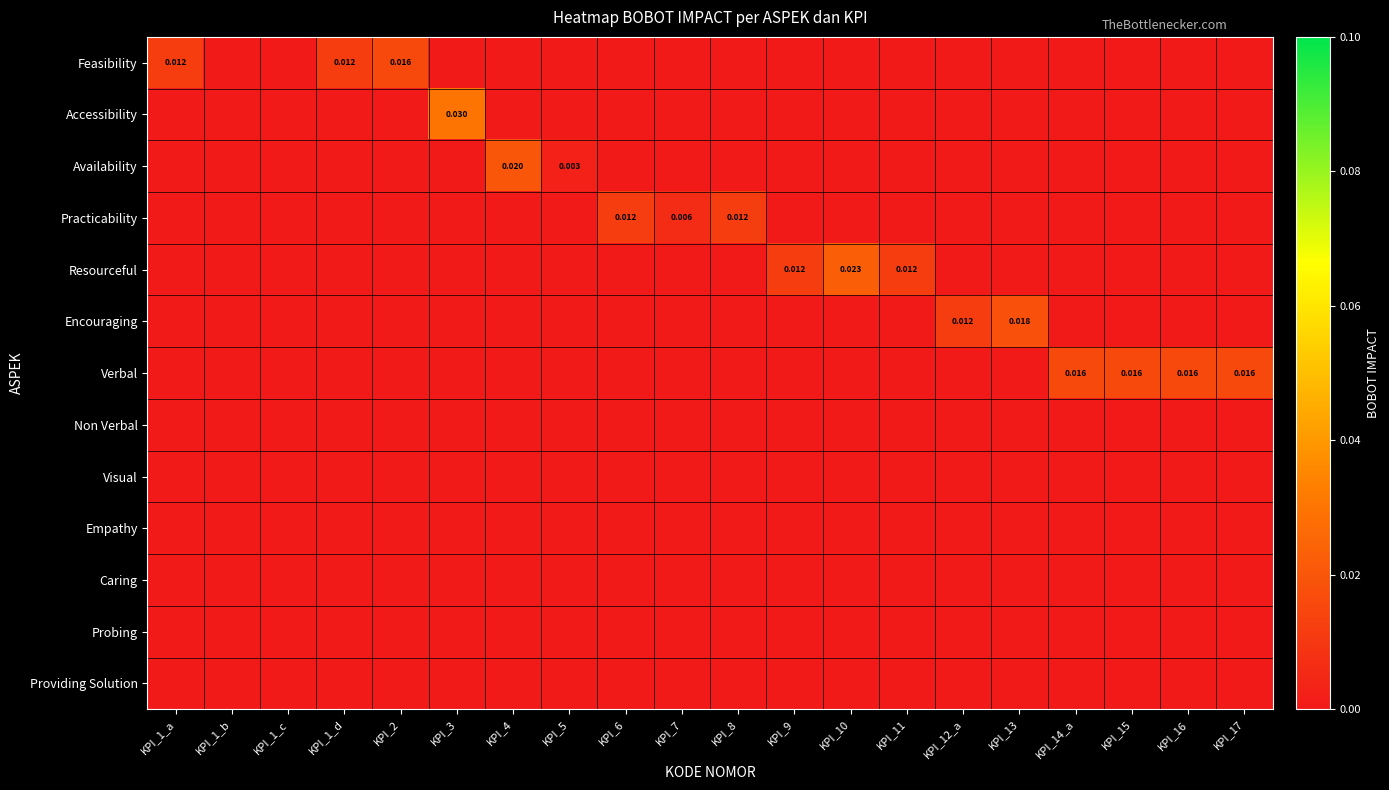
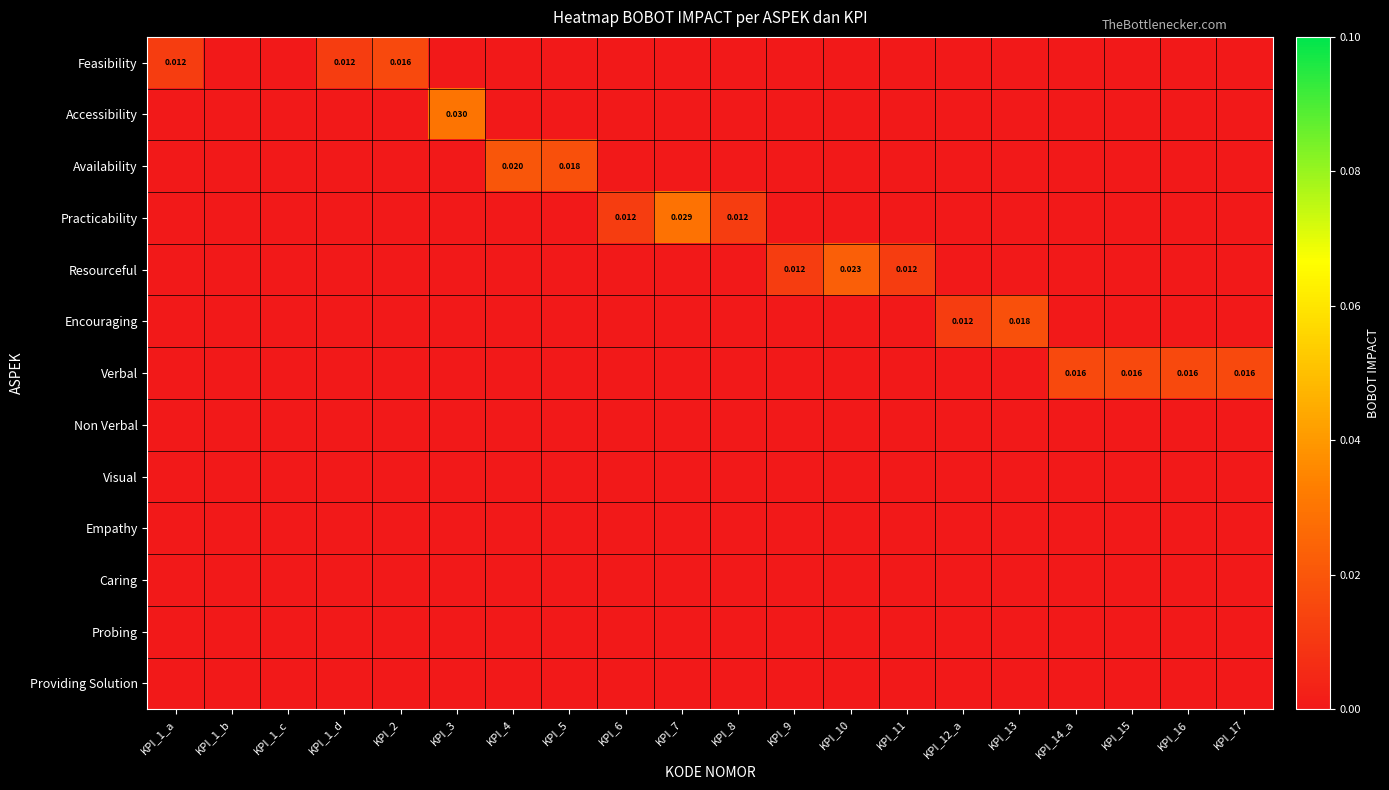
  {
    "Feasibility": {
      "KPI_1_a": 0.012,
      "KPI_1_d": 0.012,
      "KPI_2": 0.016
    },
    "Accessibility": {
      "KPI_3": 0.030
    },
    "Availability": {
      "KPI_4": 0.020,
-     "KPI_5": 0.003
+     "KPI_5": 0.018
    },
    "Practicability": {
      "KPI_6": 0.012,
-     "KPI_7": 0.006,
+     "KPI_7": 0.029,
      "KPI_8": 0.012
    },
    "Resourceful": {
      "KPI_9": 0.012,
      "KPI_10": 0.023,
      "KPI_11": 0.012
    },
    "Encouraging": {
      "KPI_12_a": 0.012,
      "KPI_13": 0.018
    },
    "Verbal": {
      "KPI_14_a": 0.016,
      "KPI_15": 0.016,
      "KPI_16": 0.016,
      "KPI_17": 0.016
    }
  }
